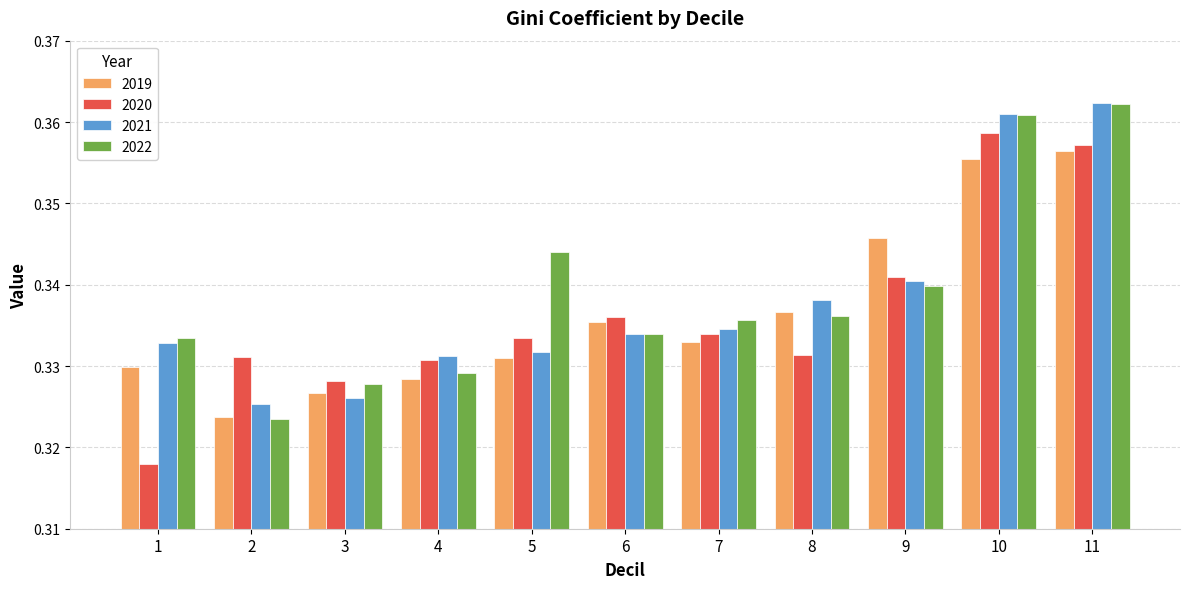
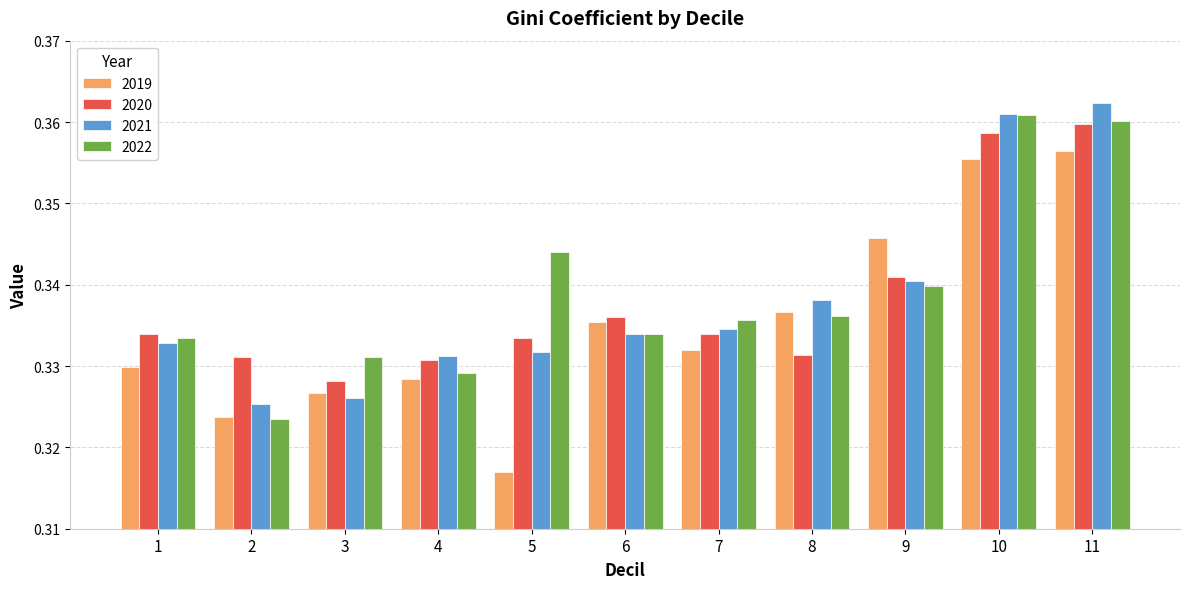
  {
    "2019": {
      "1": 0.330,
      "2": 0.324,
      "3": 0.327,
      "4": 0.328,
-     "5": 0.331,
+     "5": 0.317,
      "6": 0.335,
-     "7": 0.333,
+     "7": 0.332,
      "8": 0.337,
      "9": 0.346,
      "10": 0.356,
      "11": 0.356
    },
    "2020": {
-     "1": 0.318,
+     "1": 0.334,
      "2": 0.331,
      "3": 0.328,
      "4": 0.331,
      "5": 0.333,
      "6": 0.336,
      "7": 0.334,
      "8": 0.331,
      "9": 0.341,
      "10": 0.359,
-     "11": 0.357
+     "11": 0.360
    },
    "2021": {
      "1": 0.333,
      "2": 0.325,
      "3": 0.326,
      "4": 0.331,
      "5": 0.332,
      "6": 0.334,
      "7": 0.335,
      "8": 0.338,
      "9": 0.341,
      "10": 0.361,
      "11": 0.362
    },
    "2022": {
      "1": 0.334,
      "2": 0.324,
-     "3": 0.328,
+     "3": 0.331,
      "4": 0.329,
      "5": 0.344,
      "6": 0.334,
      "7": 0.336,
      "8": 0.336,
      "9": 0.340,
      "10": 0.361,
-     "11": 0.362
+     "11": 0.360
    }
  }
